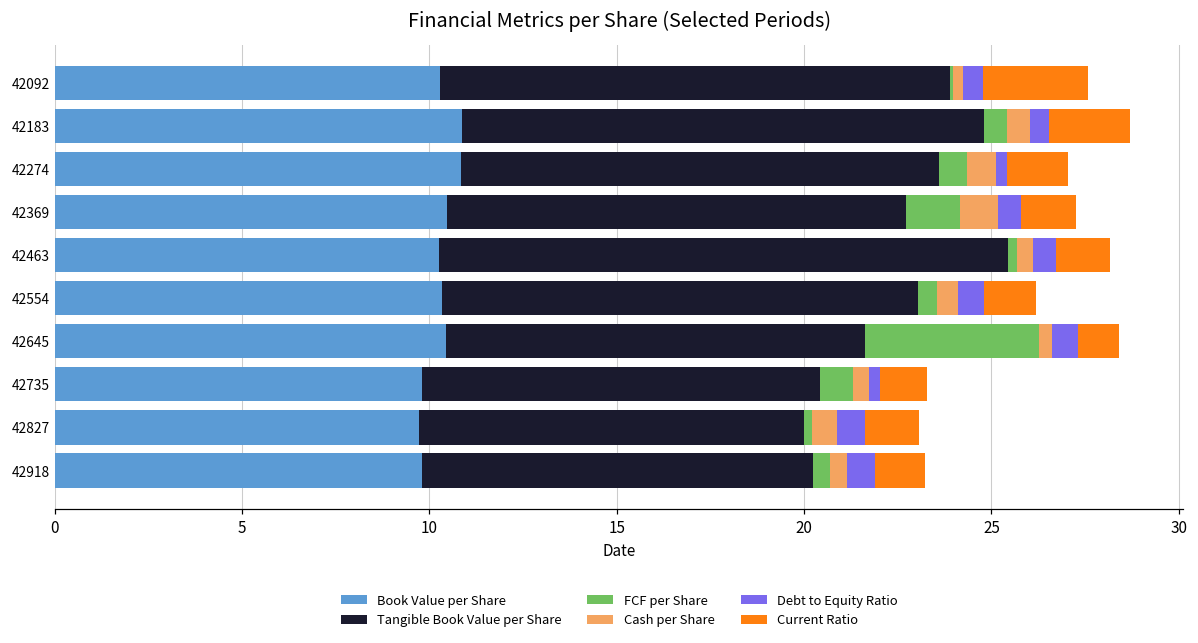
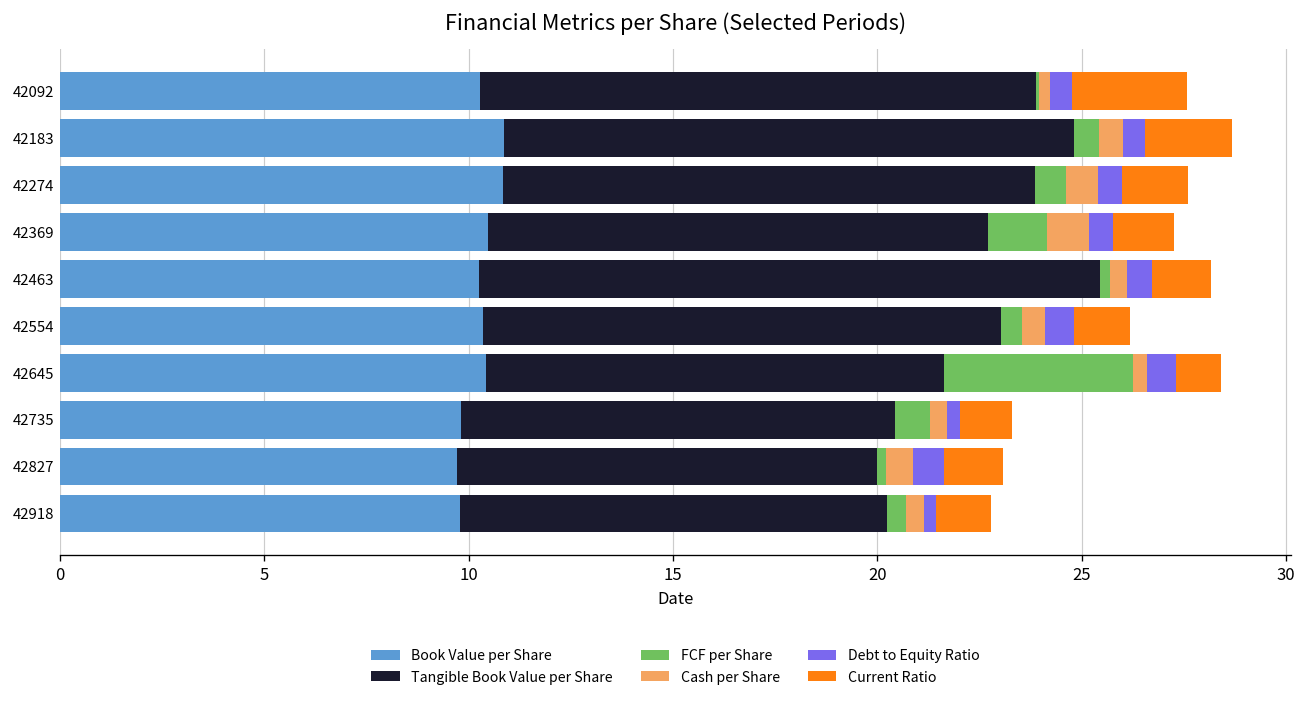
  {
    "Book Value per Share": {
      "42092": 10.3,
      "42183": 10.9,
      "42274": 10.8,
      "42369": 10.5,
      "42463": 10.3,
      "42554": 10.3,
      "42645": 10.4,
      "42735": 9.8,
      "42827": 9.7,
      "42918": 9.8
    },
    "Tangible Book Value per Share": {
      "42092": 13.6,
      "42183": 13.9,
-     "42274": 12.8,
+     "42274": 13.0,
      "42369": 12.2,
      "42463": 15.2,
      "42554": 12.7,
      "42645": 11.2,
      "42735": 10.6,
      "42827": 10.3,
      "42918": 10.4
    },
    "FCF per Share": {
      "42183": 0.6,
      "42274": 0.8,
      "42369": 1.4,
      "42463": 0.2,
      "42554": 0.5,
      "42645": 4.6,
      "42735": 0.9,
      "42827": 0.2,
      "42918": 0.5
    },
    "Cash per Share": {
      "42092": 0.3,
      "42183": 0.6,
      "42274": 0.8,
      "42369": 1.0,
      "42463": 0.4,
      "42554": 0.6,
      "42645": 0.3,
      "42735": 0.4,
      "42827": 0.7,
      "42918": 0.4
    },
    "Debt to Equity Ratio": {
      "42092": 0.5,
      "42183": 0.5,
-     "42274": 0.3,
+     "42274": 0.6,
      "42369": 0.6,
      "42463": 0.6,
      "42554": 0.7,
      "42645": 0.7,
      "42735": 0.3,
      "42827": 0.8,
-     "42918": 0.7
+     "42918": 0.3
    },
    "Current Ratio": {
      "42092": 2.8,
      "42183": 2.1,
      "42274": 1.6,
      "42369": 1.5,
      "42463": 1.4,
      "42554": 1.4,
      "42645": 1.1,
      "42735": 1.3,
      "42827": 1.4,
      "42918": 1.3
    }
  }
